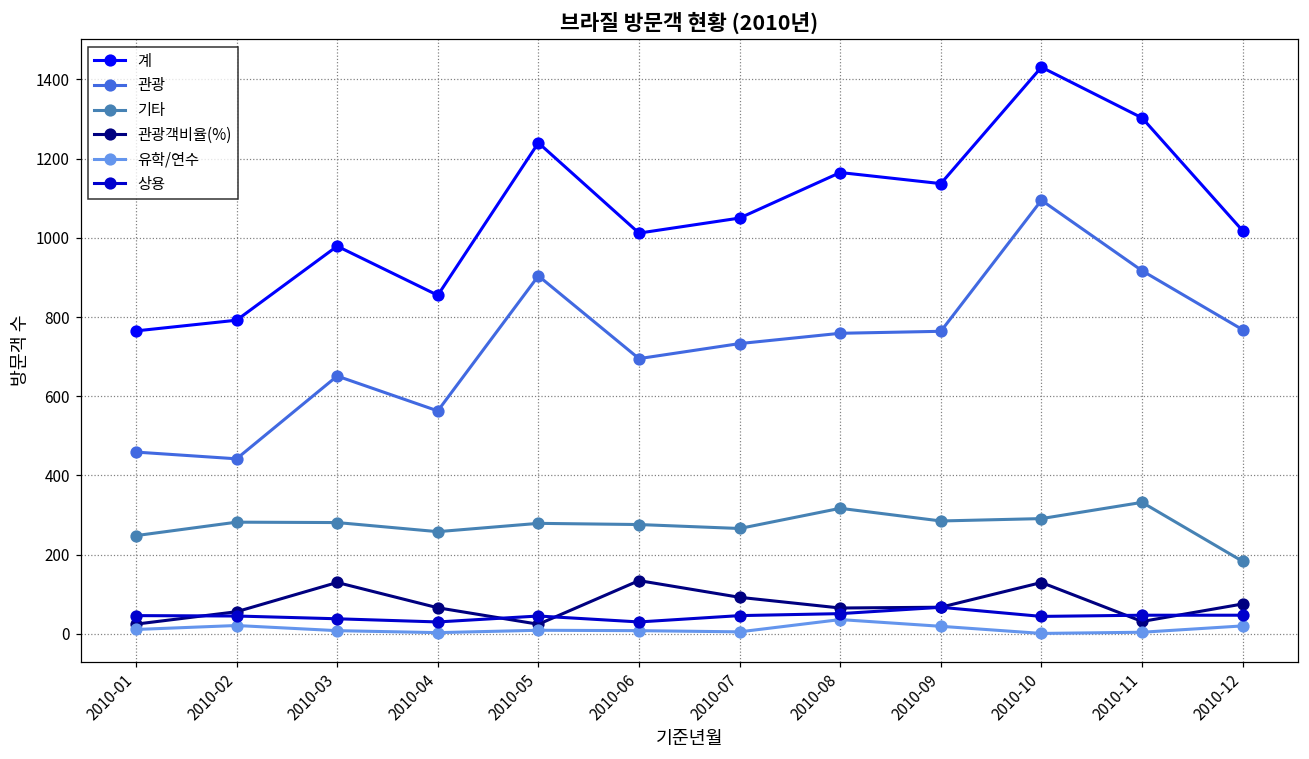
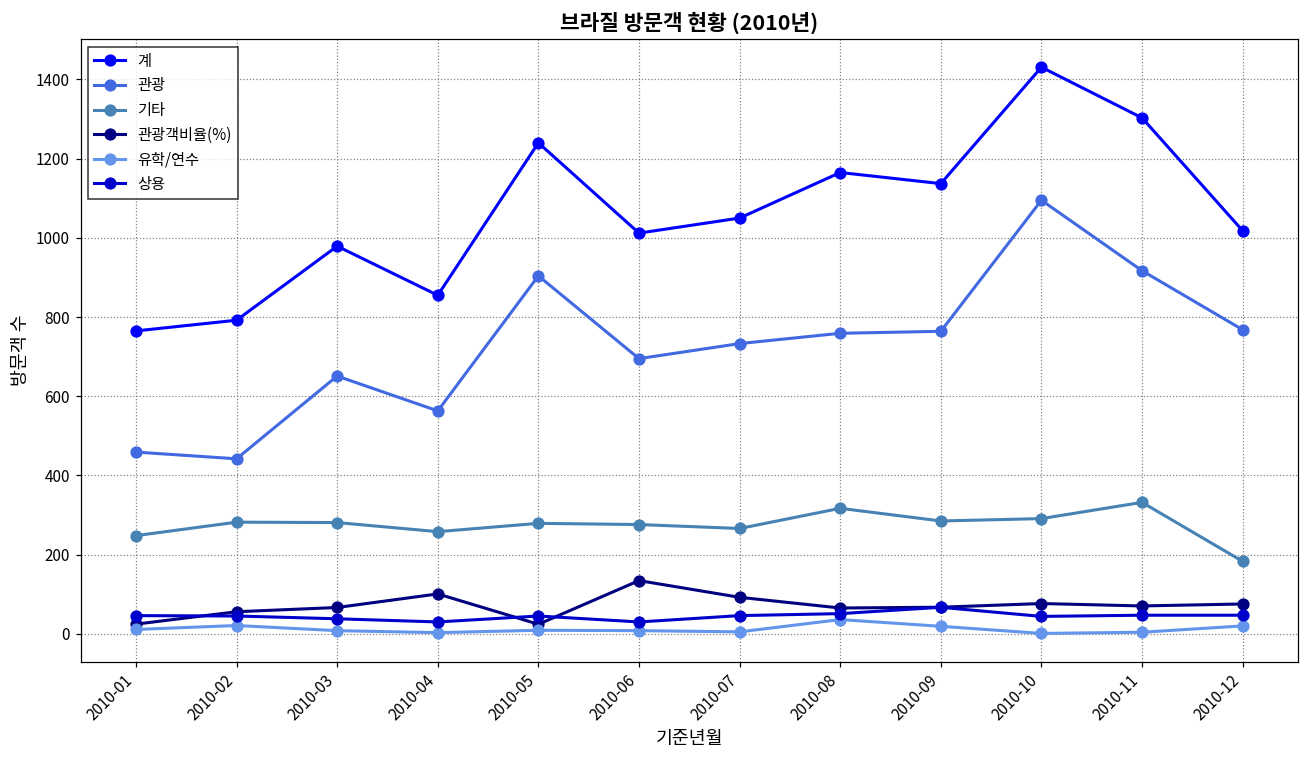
  {
    "관광객비율(%)": {
      "2010-01": 20,
      "2010-02": 60,
-     "2010-03": 130,
-     "2010-04": 70,
+     "2010-03": 70,
+     "2010-04": 100,
      "2010-05": 20,
      "2010-06": 130,
      "2010-07": 90,
      "2010-08": 70,
-     "2010-10": 130,
-     "2010-11": 30,
+     "2010-10": 80,
+     "2010-11": 70,
      "2010-12": 80
    }
  }
